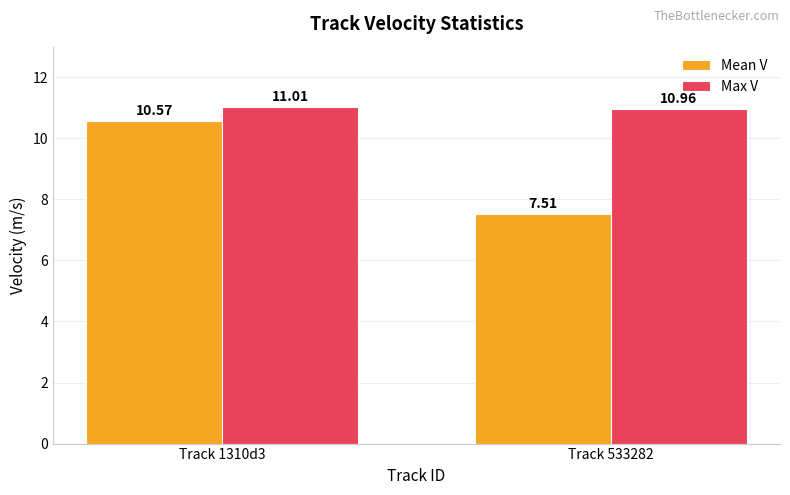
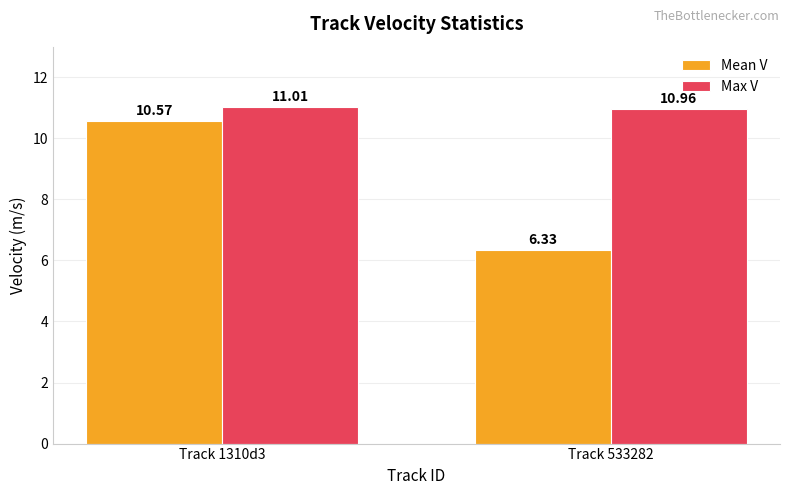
  {
    "Mean V": {
      "Track 1310d3": 10.57,
-     "Track 533282": 7.51
+     "Track 533282": 6.33
    },
    "Max V": {
      "Track 1310d3": 11.01,
      "Track 533282": 10.96
    }
  }
